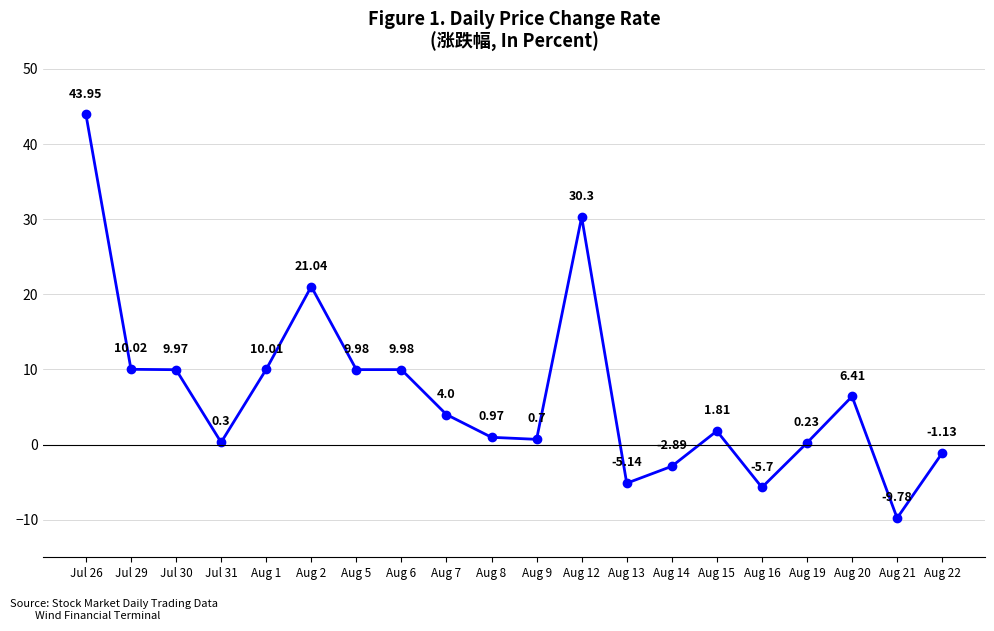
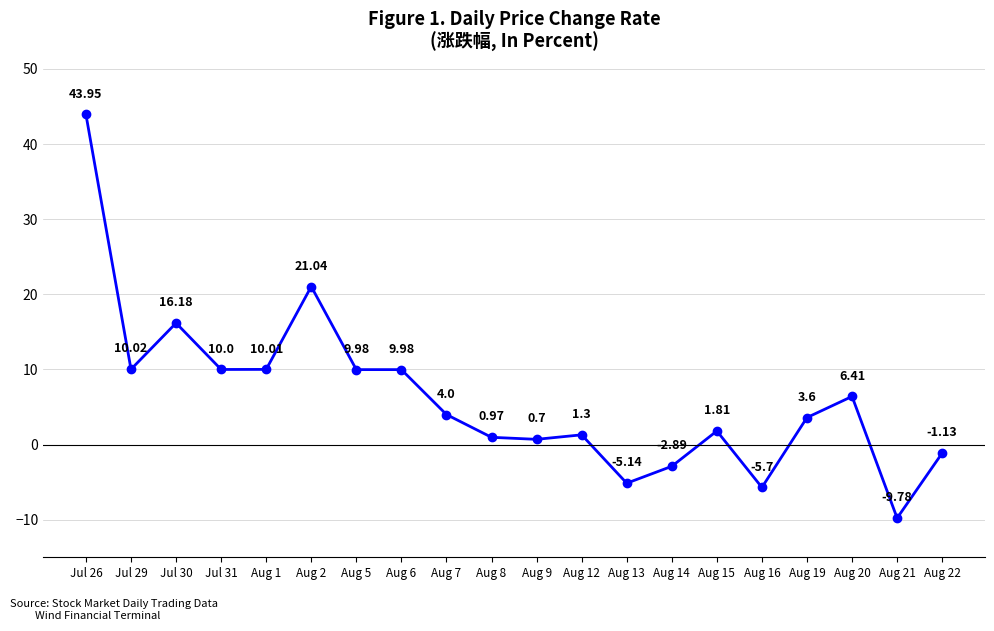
  {
    "Jul 26": 43.95,
    "Jul 29": 10.02,
-   "Jul 30": 9.97,
-   "Jul 31": 0.3,
+   "Jul 30": 16.18,
+   "Jul 31": 10.0,
    "Aug 1": 10.01,
    "Aug 2": 21.04,
    "Aug 5": 9.98,
    "Aug 6": 9.98,
    "Aug 7": 4.0,
    "Aug 8": 0.97,
    "Aug 9": 0.7,
-   "Aug 12": 30.3,
+   "Aug 12": 1.3,
    "Aug 13": -5.14,
    "Aug 14": -2.89,
    "Aug 15": 1.81,
    "Aug 16": -5.7,
-   "Aug 19": 0.23,
+   "Aug 19": 3.6,
    "Aug 20": 6.41,
    "Aug 21": -9.78,
    "Aug 22": -1.13
  }
